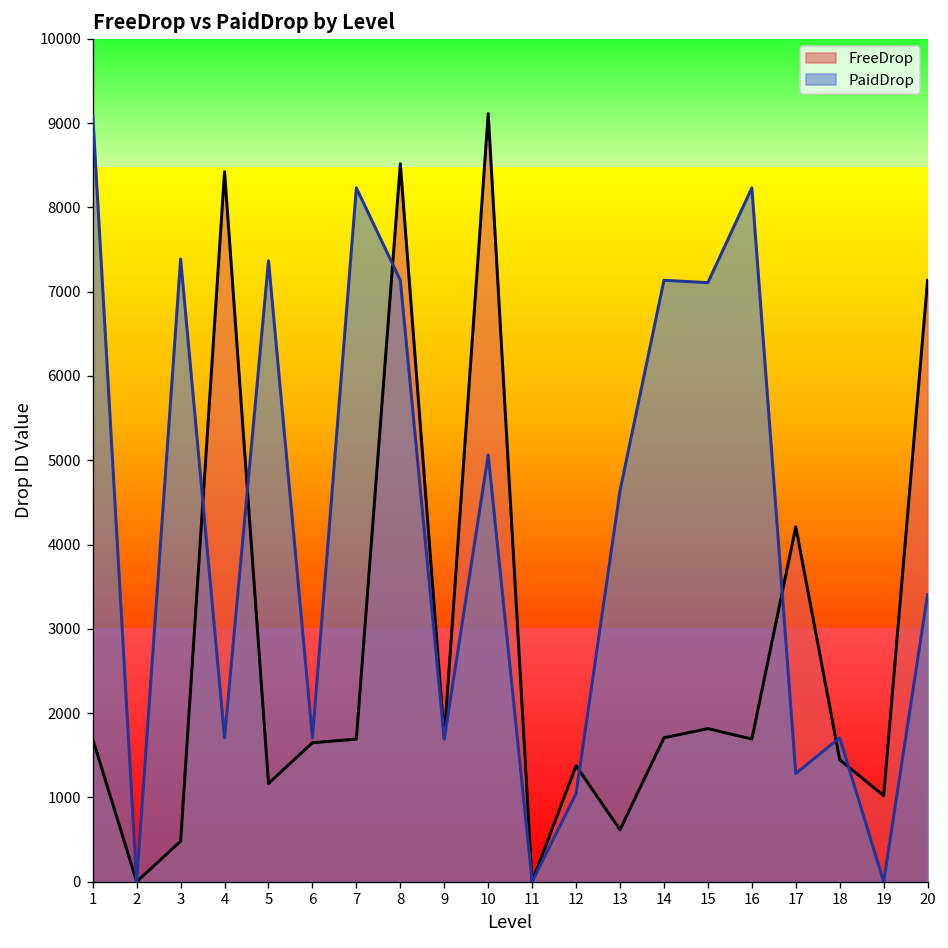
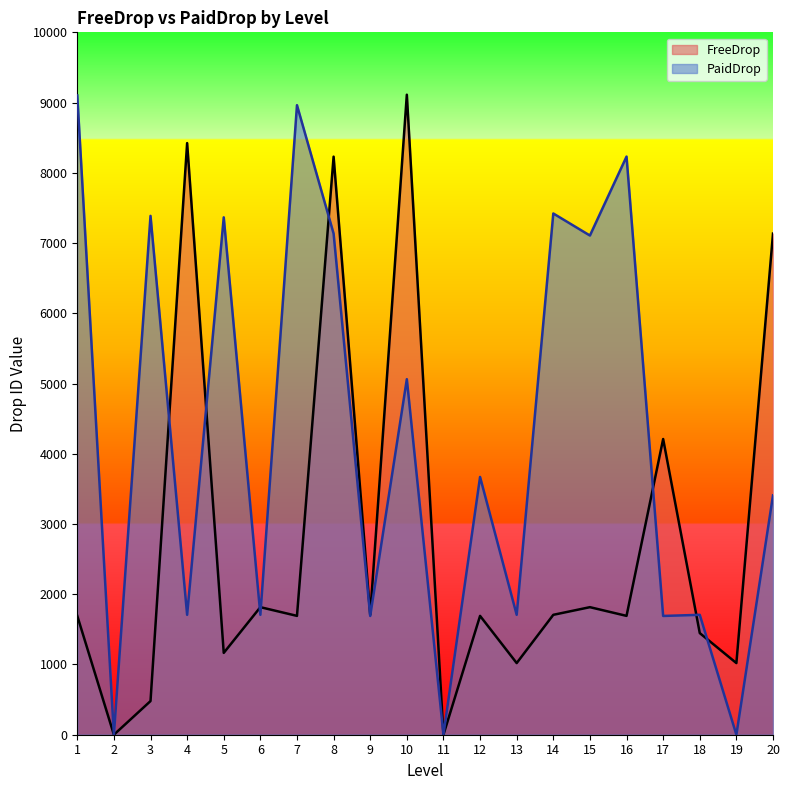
  {
    "FreeDrop": {
      "1": 1700,
      "3": 500,
      "4": 8400,
      "5": 1200,
-     "6": 1600,
+     "6": 1800,
      "7": 1700,
-     "8": 8500,
+     "8": 8200,
      "10": 9100,
-     "12": 1400,
-     "13": 600,
+     "12": 1700,
+     "13": 1000,
      "14": 1700,
      "15": 1800,
      "16": 1700,
      "17": 4200,
      "18": 1400,
      "19": 1000,
      "20": 7100
    },
    "PaidDrop": {
      "1": 9100,
      "3": 7400,
      "4": 1700,
      "5": 7400,
      "6": 1700,
-     "7": 8200,
+     "7": 9000,
      "8": 7100,
      "10": 5100,
-     "12": 1000,
-     "13": 4600,
-     "14": 7100,
+     "12": 3700,
+     "13": 1700,
+     "14": 7400,
      "15": 7100,
      "16": 8200,
-     "17": 1300,
+     "17": 1700,
      "18": 1700,
      "19": 0,
      "20": 3400
    }
  }
